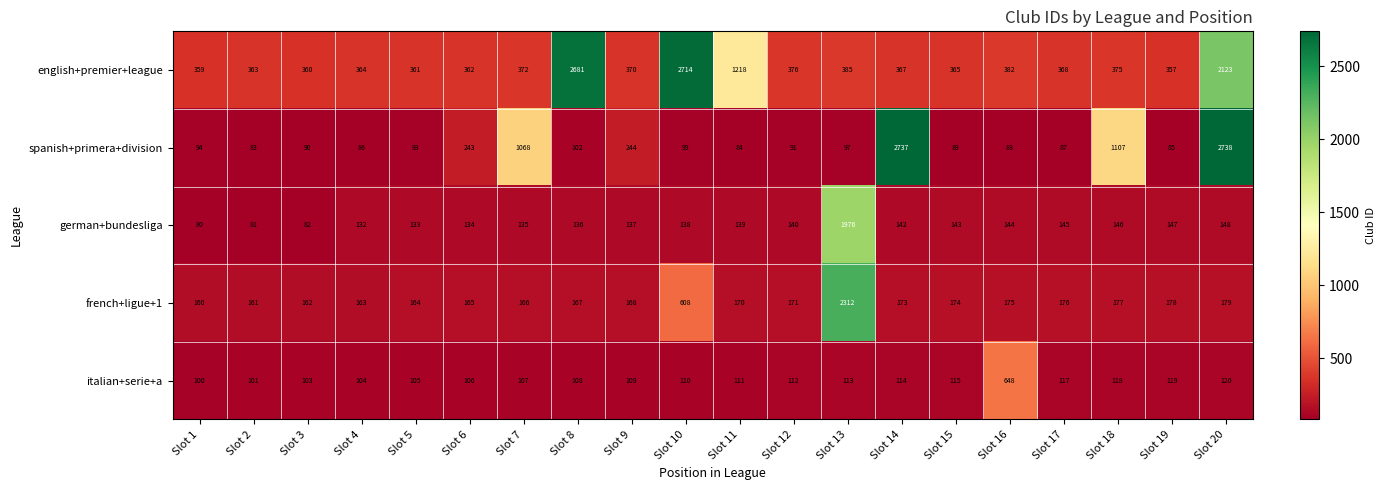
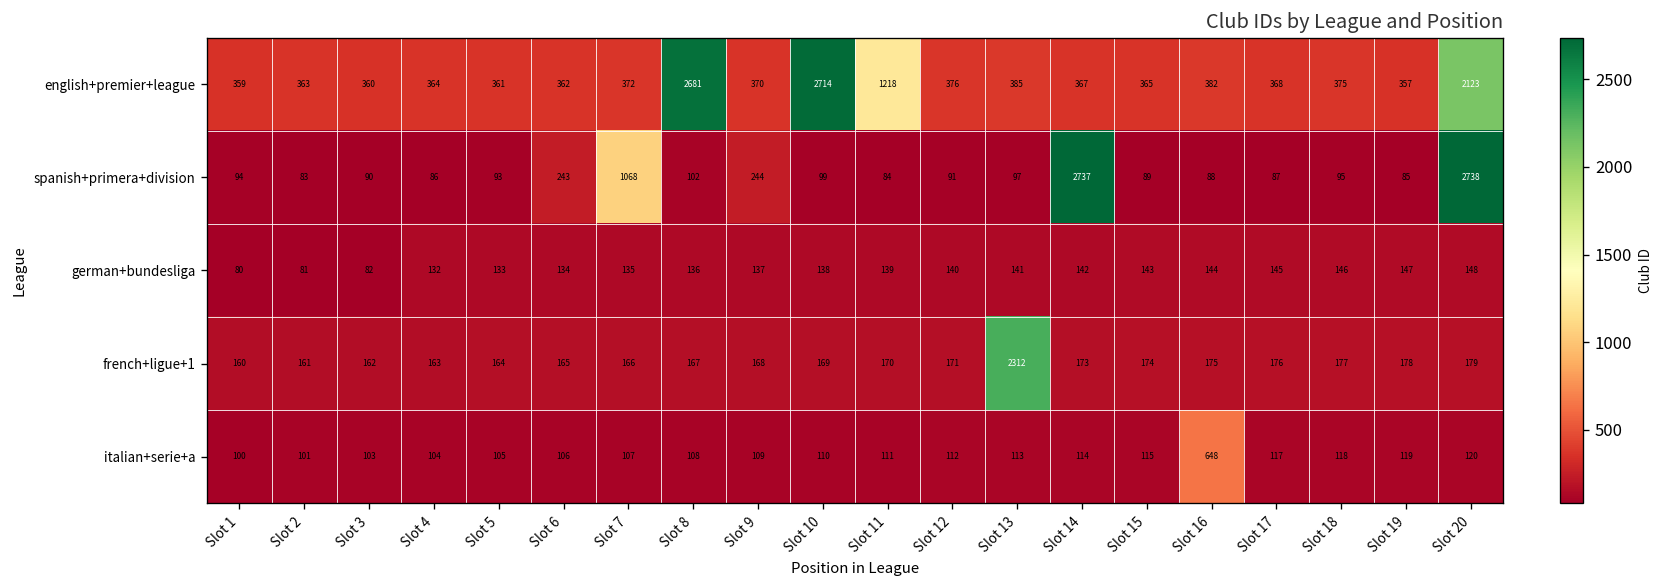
  {
    "english+premier+league": {
      "Slot 1": 359,
      "Slot 2": 363,
      "Slot 3": 360,
      "Slot 4": 364,
      "Slot 5": 361,
      "Slot 6": 362,
      "Slot 7": 372,
      "Slot 8": 2681,
      "Slot 9": 370,
      "Slot 10": 2714,
      "Slot 11": 1218,
      "Slot 12": 376,
      "Slot 13": 385,
      "Slot 14": 367,
      "Slot 15": 365,
      "Slot 16": 382,
      "Slot 17": 368,
      "Slot 18": 375,
      "Slot 19": 357,
      "Slot 20": 2123
    },
    "spanish+primera+division": {
      "Slot 1": 94,
      "Slot 2": 83,
      "Slot 3": 90,
      "Slot 4": 86,
      "Slot 5": 93,
      "Slot 6": 243,
      "Slot 7": 1068,
      "Slot 8": 102,
      "Slot 9": 244,
      "Slot 10": 99,
      "Slot 11": 84,
      "Slot 12": 91,
      "Slot 13": 97,
      "Slot 14": 2737,
      "Slot 15": 89,
      "Slot 16": 88,
      "Slot 17": 87,
-     "Slot 18": 1107,
+     "Slot 18": 95,
      "Slot 19": 85,
      "Slot 20": 2738
    },
    "german+bundesliga": {
      "Slot 1": 80,
      "Slot 2": 81,
      "Slot 3": 82,
      "Slot 4": 132,
      "Slot 5": 133,
      "Slot 6": 134,
      "Slot 7": 135,
      "Slot 8": 136,
      "Slot 9": 137,
      "Slot 10": 138,
      "Slot 11": 139,
      "Slot 12": 140,
-     "Slot 13": 1976,
+     "Slot 13": 141,
      "Slot 14": 142,
      "Slot 15": 143,
      "Slot 16": 144,
      "Slot 17": 145,
      "Slot 18": 146,
      "Slot 19": 147,
      "Slot 20": 148
    },
    "french+ligue+1": {
      "Slot 1": 160,
      "Slot 2": 161,
      "Slot 3": 162,
      "Slot 4": 163,
      "Slot 5": 164,
      "Slot 6": 165,
      "Slot 7": 166,
      "Slot 8": 167,
      "Slot 9": 168,
-     "Slot 10": 608,
+     "Slot 10": 169,
      "Slot 11": 170,
      "Slot 12": 171,
      "Slot 13": 2312,
      "Slot 14": 173,
      "Slot 15": 174,
      "Slot 16": 175,
      "Slot 17": 176,
      "Slot 18": 177,
      "Slot 19": 178,
      "Slot 20": 179
    },
    "italian+serie+a": {
      "Slot 1": 100,
      "Slot 2": 101,
      "Slot 3": 103,
      "Slot 4": 104,
      "Slot 5": 105,
      "Slot 6": 106,
      "Slot 7": 107,
      "Slot 8": 108,
      "Slot 9": 109,
      "Slot 10": 110,
      "Slot 11": 111,
      "Slot 12": 112,
      "Slot 13": 113,
      "Slot 14": 114,
      "Slot 15": 115,
      "Slot 16": 648,
      "Slot 17": 117,
      "Slot 18": 118,
      "Slot 19": 119,
      "Slot 20": 120
    }
  }
